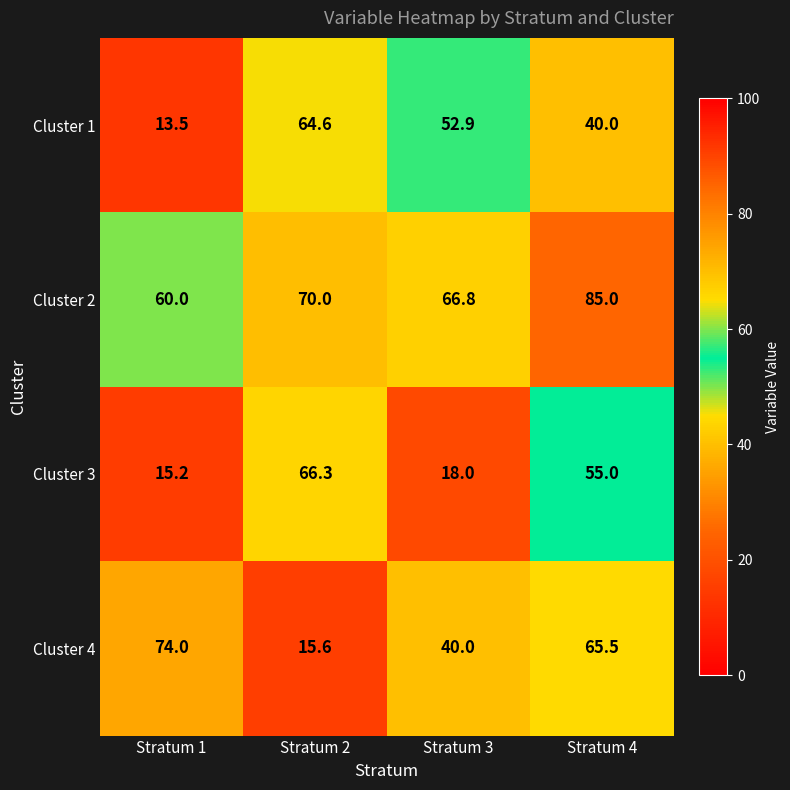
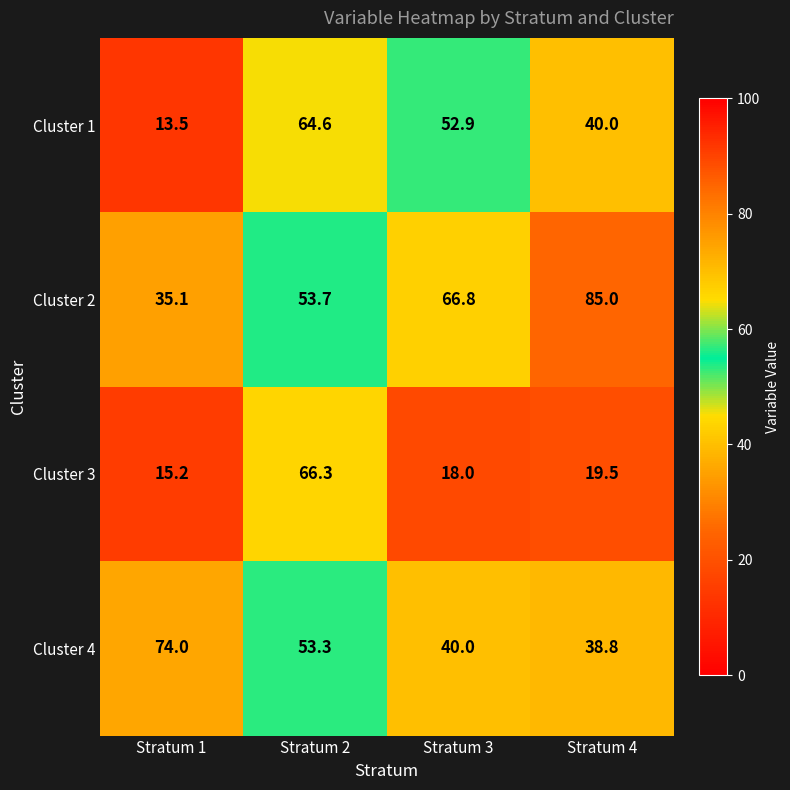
  {
    "Cluster 1": {
      "Stratum 1": 13.5,
      "Stratum 2": 64.6,
      "Stratum 3": 52.9,
      "Stratum 4": 40.0
    },
    "Cluster 2": {
-     "Stratum 1": 60.0,
-     "Stratum 2": 70.0,
+     "Stratum 1": 35.1,
+     "Stratum 2": 53.7,
      "Stratum 3": 66.8,
      "Stratum 4": 85.0
    },
    "Cluster 3": {
      "Stratum 1": 15.2,
      "Stratum 2": 66.3,
      "Stratum 3": 18.0,
-     "Stratum 4": 55.0
+     "Stratum 4": 19.5
    },
    "Cluster 4": {
      "Stratum 1": 74.0,
-     "Stratum 2": 15.6,
+     "Stratum 2": 53.3,
      "Stratum 3": 40.0,
-     "Stratum 4": 65.5
+     "Stratum 4": 38.8
    }
  }
